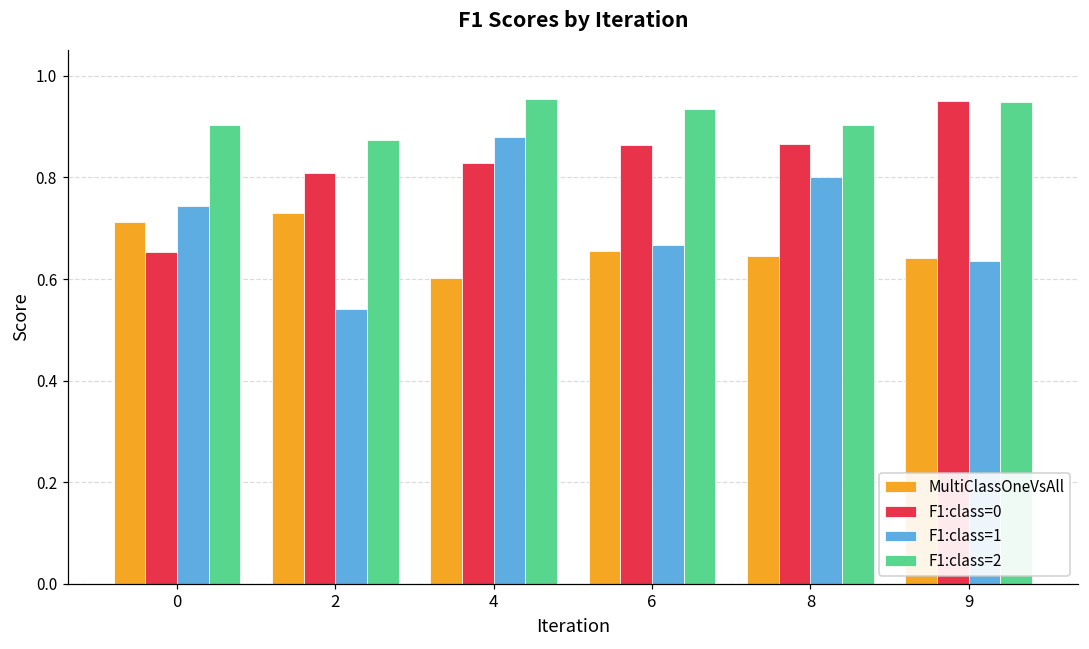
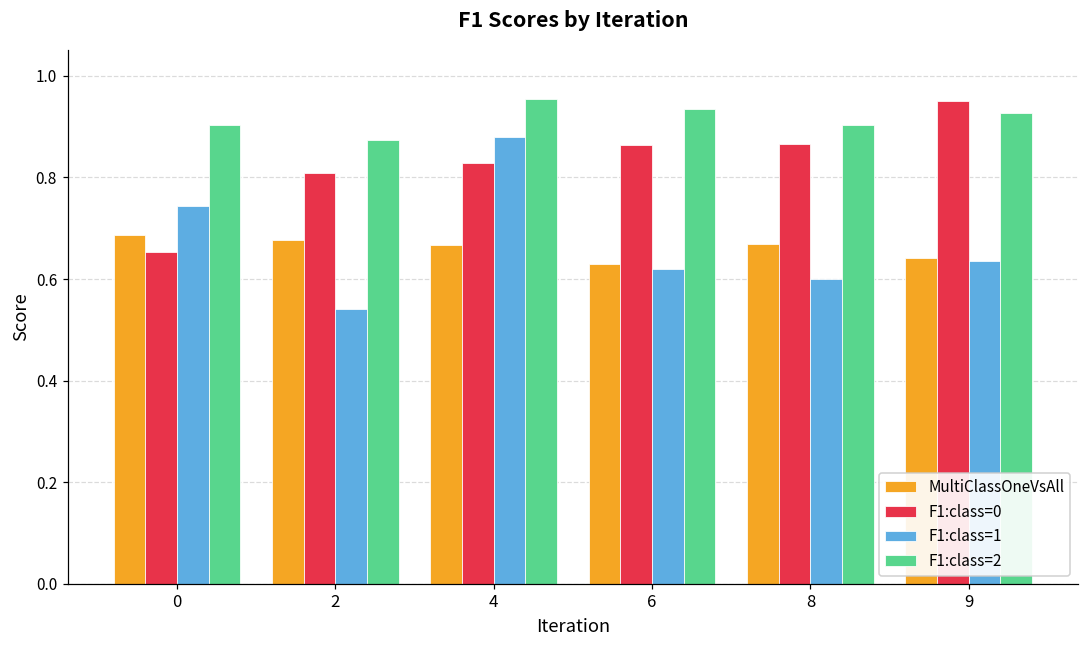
  {
    "MultiClassOneVsAll": {
-     "0": 0.71,
-     "2": 0.73,
-     "4": 0.60,
-     "6": 0.65,
-     "8": 0.65,
+     "0": 0.69,
+     "2": 0.68,
+     "4": 0.67,
+     "6": 0.63,
+     "8": 0.67,
      "9": 0.64
    },
    "F1:class=0": {
      "0": 0.65,
      "2": 0.81,
      "4": 0.83,
      "6": 0.86,
      "8": 0.87,
      "9": 0.95
    },
    "F1:class=1": {
      "0": 0.74,
      "2": 0.54,
      "4": 0.88,
-     "6": 0.67,
-     "8": 0.8,
+     "6": 0.62,
+     "8": 0.6,
      "9": 0.64
    },
    "F1:class=2": {
      "0": 0.90,
      "2": 0.87,
      "4": 0.96,
      "6": 0.93,
      "8": 0.90,
-     "9": 0.95
+     "9": 0.93
    }
  }
